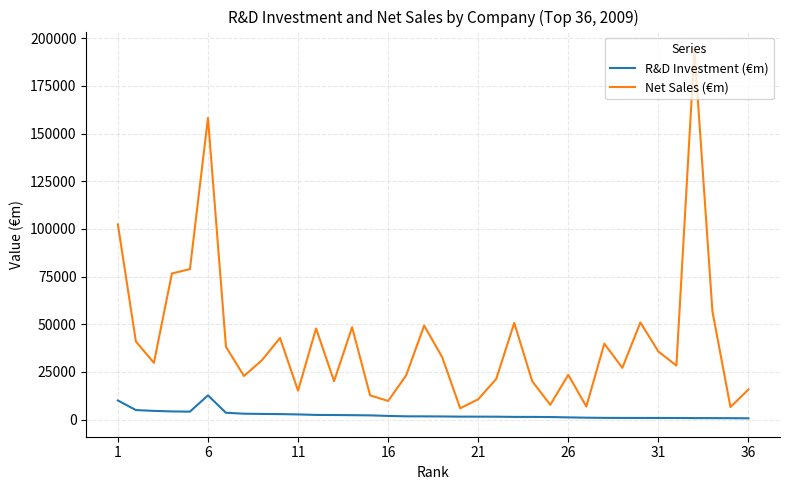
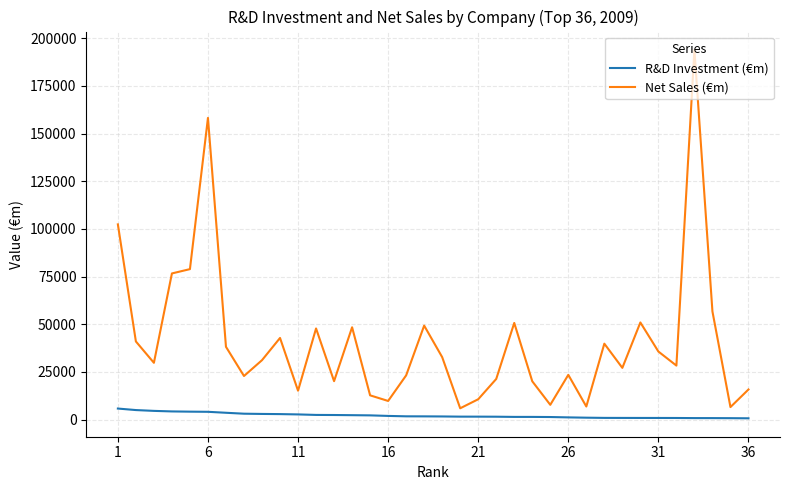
  {
    "R&D Investment (€m)": {
-     "1": 10000,
-     "6": 13000,
+     "1": 6000,
+     "6": 4000,
      "11": 3000,
      "16": 2000,
      "21": 2000,
      "26": 1000,
      "31": 1000,
      "36": 1000
    },
    "Net Sales (€m)": {
      "1": 102000,
      "6": 158000,
      "11": 15000,
      "16": 10000,
      "21": 11000,
      "26": 23000,
      "31": 36000,
      "36": 16000
    }
  }
